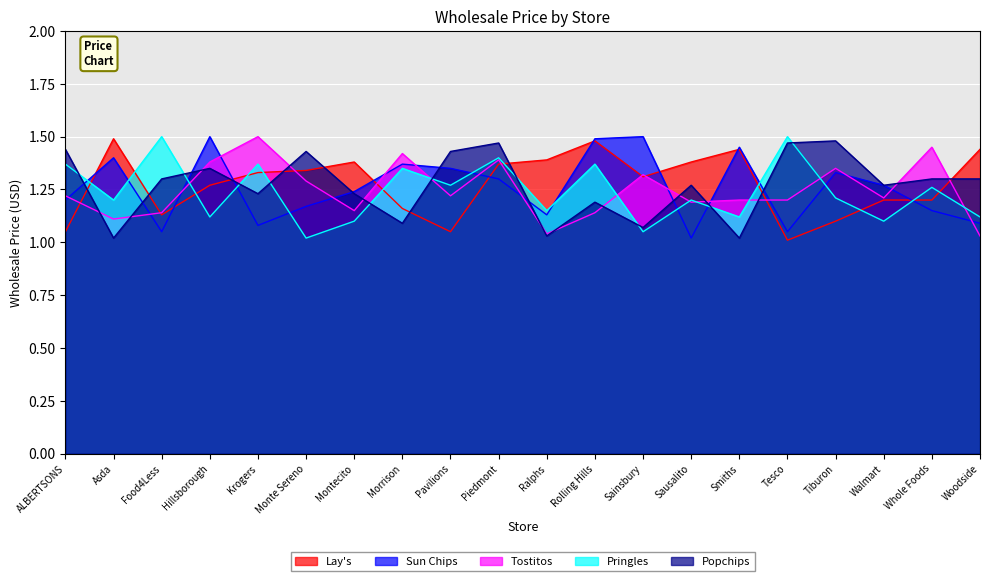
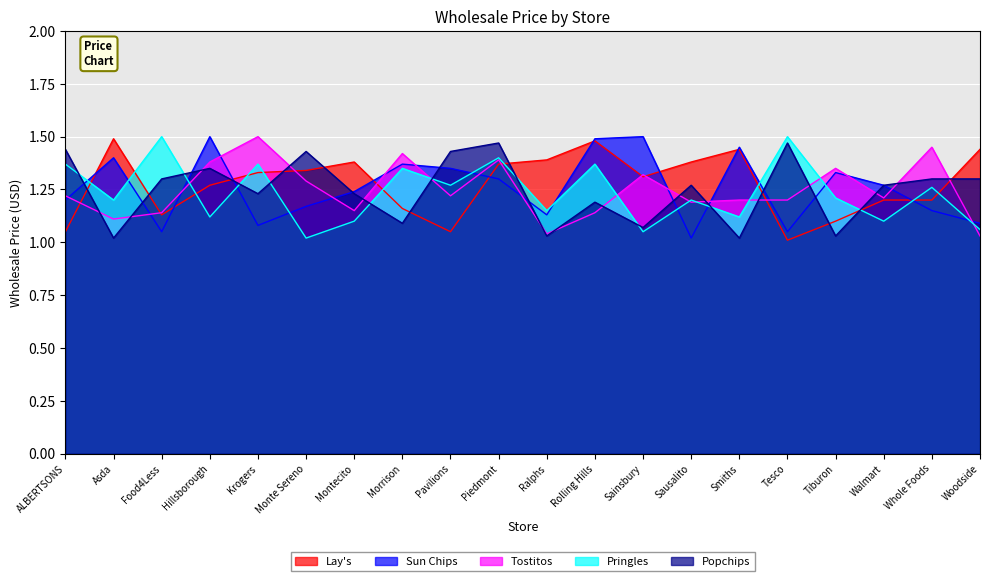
  {
    "Lay's": {
      "ALBERTSONS": 1.05,
      "Asda": 1.49,
      "Hillsborough": 1.27,
      "Krogers": 1.33,
      "Monte Sereno": 1.34,
      "Montecito": 1.38,
      "Morrison": 1.16,
      "Pavilions": 1.05,
      "Piedmont": 1.37,
      "Ralphs": 1.39,
      "Sausalito": 1.38,
      "Tesco": 1.01,
      "Tiburon": 1.10,
      "Whole Foods": 1.20,
      "Woodside": 1.44
    },
    "Sun Chips": {
      "ALBERTSONS": 1.20,
      "Asda": 1.40,
      "Food4Less": 1.05,
      "Hillsborough": 1.50,
      "Krogers": 1.08,
      "Monte Sereno": 1.17,
      "Morrison": 1.37,
      "Pavilions": 1.35,
      "Piedmont": 1.30,
      "Ralphs": 1.13,
      "Sainsbury": 1.50,
      "Sausalito": 1.02,
      "Tesco": 1.05,
      "Tiburon": 1.33,
      "Whole Foods": 1.15,
      "Woodside": 1.09
    },
    "Tostitos": {
      "ALBERTSONS": 1.22,
      "Asda": 1.11,
      "Hillsborough": 1.38,
      "Krogers": 1.50,
      "Monte Sereno": 1.29,
      "Montecito": 1.15,
      "Morrison": 1.42,
      "Pavilions": 1.22,
      "Rolling Hills": 1.14,
      "Smiths": 1.20,
      "Tesco": 1.20,
      "Tiburon": 1.35,
      "Whole Foods": 1.45,
      "Woodside": 1.03
    },
    "Pringles": {
      "ALBERTSONS": 1.37,
      "Asda": 1.20,
      "Food4Less": 1.50,
      "Hillsborough": 1.12,
      "Krogers": 1.37,
      "Monte Sereno": 1.02,
      "Montecito": 1.10,
      "Morrison": 1.35,
      "Pavilions": 1.27,
      "Ralphs": 1.15,
      "Rolling Hills": 1.37,
      "Sainsbury": 1.05,
      "Smiths": 1.12,
      "Tesco": 1.50,
      "Tiburon": 1.21,
      "Walmart": 1.10,
      "Whole Foods": 1.26,
-     "Woodside": 1.12
+     "Woodside": 1.06
    },
    "Popchips": {
      "ALBERTSONS": 1.44,
      "Asda": 1.02,
      "Food4Less": 1.30,
      "Hillsborough": 1.35,
      "Krogers": 1.23,
      "Monte Sereno": 1.43,
      "Morrison": 1.09,
      "Pavilions": 1.43,
      "Piedmont": 1.47,
      "Rolling Hills": 1.19,
      "Sainsbury": 1.07,
      "Sausalito": 1.27,
      "Smiths": 1.02,
      "Tesco": 1.47,
-     "Tiburon": 1.48,
+     "Tiburon": 1.03,
      "Whole Foods": 1.30,
      "Woodside": 1.30
    }
  }
